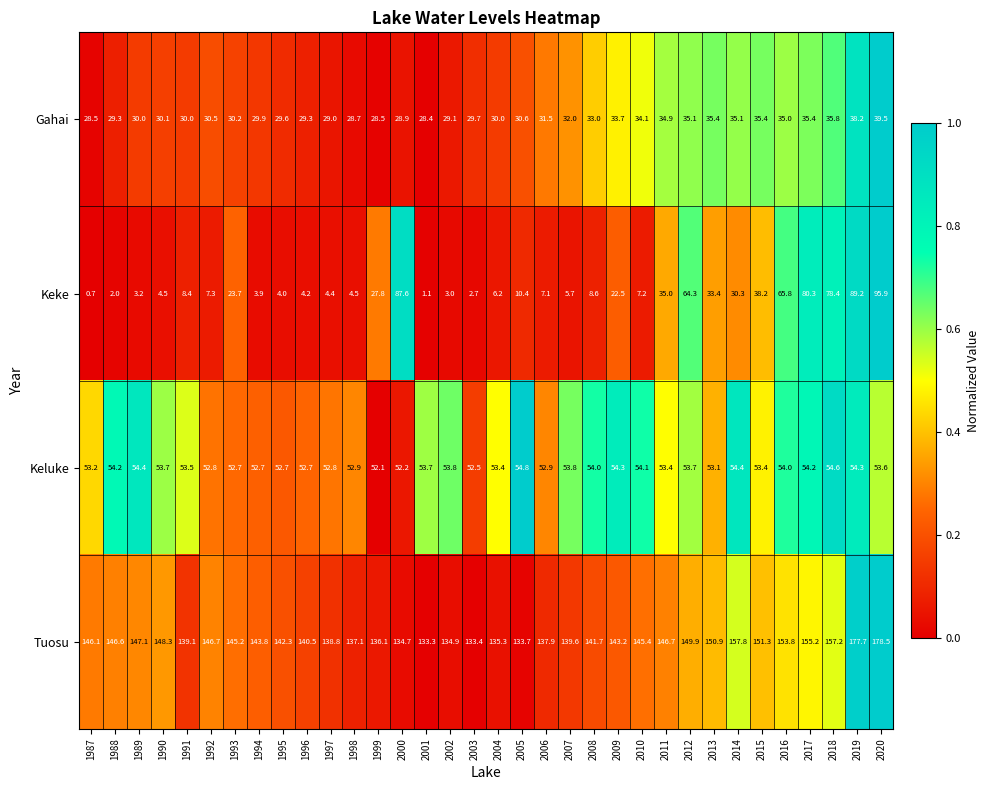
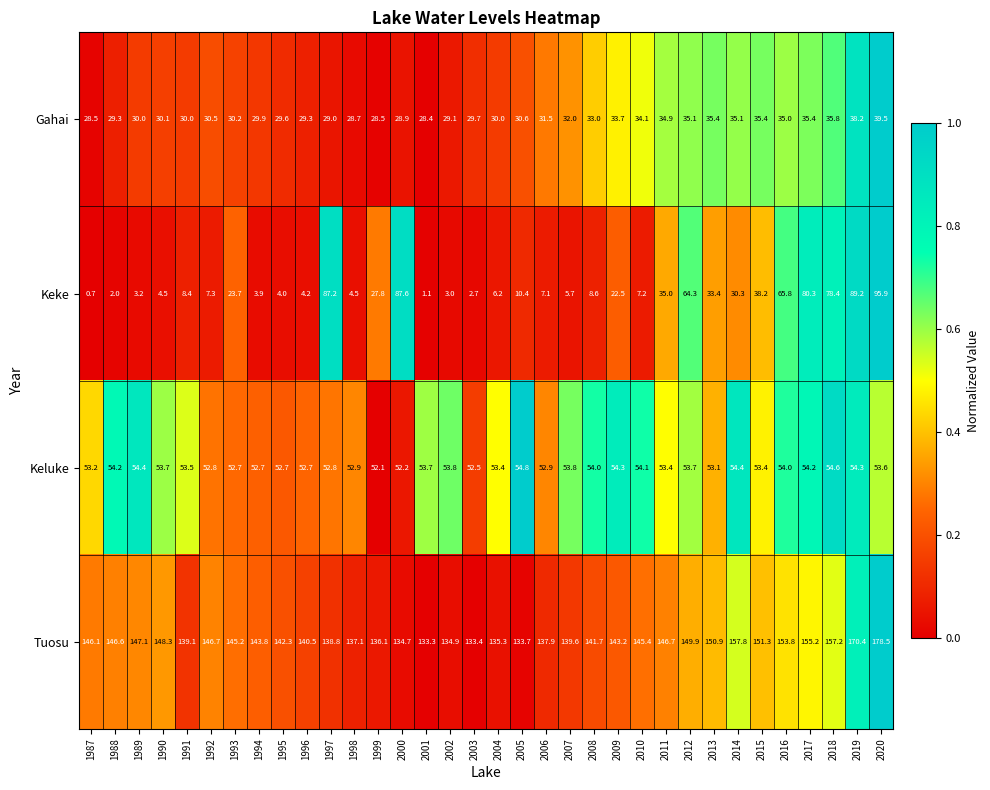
  {
    "Gahai": {
      "1987": 28.5,
      "1988": 29.3,
      "1989": 30.0,
      "1990": 30.1,
      "1991": 30.0,
      "1992": 30.5,
      "1993": 30.2,
      "1994": 29.9,
      "1995": 29.6,
      "1996": 29.3,
      "1997": 29.0,
      "1998": 28.7,
      "1999": 28.5,
      "2000": 28.9,
      "2001": 28.4,
      "2002": 29.1,
      "2003": 29.7,
      "2004": 30.0,
      "2005": 30.6,
      "2006": 31.5,
      "2007": 32.0,
      "2008": 33.0,
      "2009": 33.7,
      "2010": 34.1,
      "2011": 34.9,
      "2012": 35.1,
      "2013": 35.4,
      "2014": 35.1,
      "2015": 35.4,
      "2016": 35.0,
      "2017": 35.4,
      "2018": 35.8,
      "2019": 38.2,
      "2020": 39.5
    },
    "Keke": {
      "1987": 0.7,
      "1988": 2.0,
      "1989": 3.2,
      "1990": 4.5,
      "1991": 8.4,
      "1992": 7.3,
      "1993": 23.7,
      "1994": 3.9,
      "1995": 4.0,
      "1996": 4.2,
-     "1997": 4.4,
+     "1997": 87.2,
      "1998": 4.5,
      "1999": 27.8,
      "2000": 87.6,
      "2001": 1.1,
      "2002": 3.0,
      "2003": 2.7,
      "2004": 6.2,
      "2005": 10.4,
      "2006": 7.1,
      "2007": 5.7,
      "2008": 8.6,
      "2009": 22.5,
      "2010": 7.2,
      "2011": 35.0,
      "2012": 64.3,
      "2013": 33.4,
      "2014": 30.3,
      "2015": 38.2,
      "2016": 65.8,
      "2017": 80.3,
      "2018": 78.4,
      "2019": 89.2,
      "2020": 95.9
    },
    "Keluke": {
      "1987": 53.2,
      "1988": 54.2,
      "1989": 54.4,
      "1990": 53.7,
      "1991": 53.5,
      "1992": 52.8,
      "1993": 52.7,
      "1994": 52.7,
      "1995": 52.7,
      "1996": 52.7,
      "1997": 52.8,
      "1998": 52.9,
      "1999": 52.1,
      "2000": 52.2,
      "2001": 53.7,
      "2002": 53.8,
      "2003": 52.5,
      "2004": 53.4,
      "2005": 54.8,
      "2006": 52.9,
      "2007": 53.8,
      "2008": 54.0,
      "2009": 54.3,
      "2010": 54.1,
      "2011": 53.4,
      "2012": 53.7,
      "2013": 53.1,
      "2014": 54.4,
      "2015": 53.4,
      "2016": 54.0,
      "2017": 54.2,
      "2018": 54.6,
      "2019": 54.3,
      "2020": 53.6
    },
    "Tuosu": {
      "1987": 146.1,
      "1988": 146.6,
      "1989": 147.1,
      "1990": 148.3,
      "1991": 139.1,
      "1992": 146.7,
      "1993": 145.2,
      "1994": 143.8,
      "1995": 142.3,
      "1996": 140.5,
      "1997": 138.8,
      "1998": 137.1,
      "1999": 136.1,
      "2000": 134.7,
      "2001": 133.3,
      "2002": 134.9,
      "2003": 133.4,
      "2004": 135.3,
      "2005": 133.7,
      "2006": 137.9,
      "2007": 139.6,
      "2008": 141.7,
      "2009": 143.2,
      "2010": 145.4,
      "2011": 146.7,
      "2012": 149.9,
      "2013": 150.9,
      "2014": 157.8,
      "2015": 151.3,
      "2016": 153.8,
      "2017": 155.2,
      "2018": 157.2,
-     "2019": 177.7,
+     "2019": 170.4,
      "2020": 178.5
    }
  }
